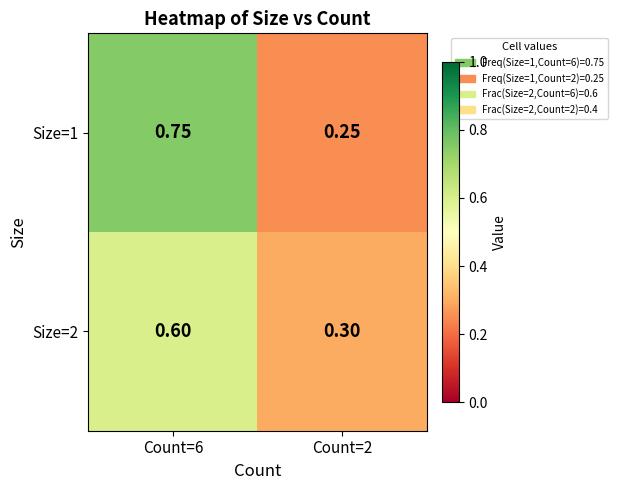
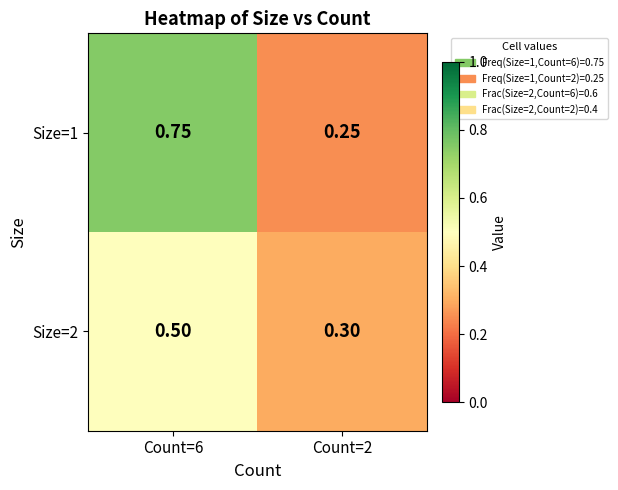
  {
    "Size=1": {
      "Count=6": 0.75,
      "Count=2": 0.25
    },
    "Size=2": {
-     "Count=6": 0.60,
+     "Count=6": 0.50,
      "Count=2": 0.30
    }
  }
